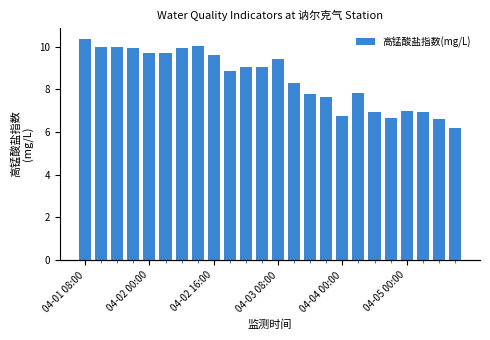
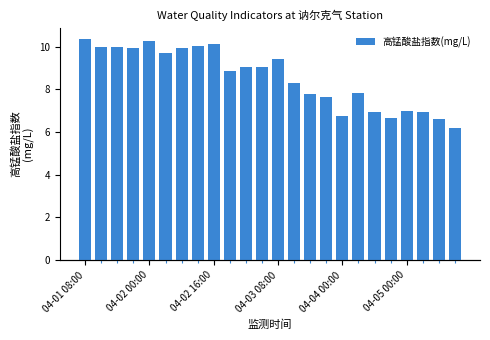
  {
    "04-01 08:00": 10.4,
-   "04-02 00:00": 9.7,
-   "04-02 16:00": 9.6,
+   "04-02 00:00": 10.3,
+   "04-02 16:00": 10.1,
    "04-03 08:00": 9.4,
    "04-04 00:00": 6.8,
    "04-05 00:00": 7.0
  }
